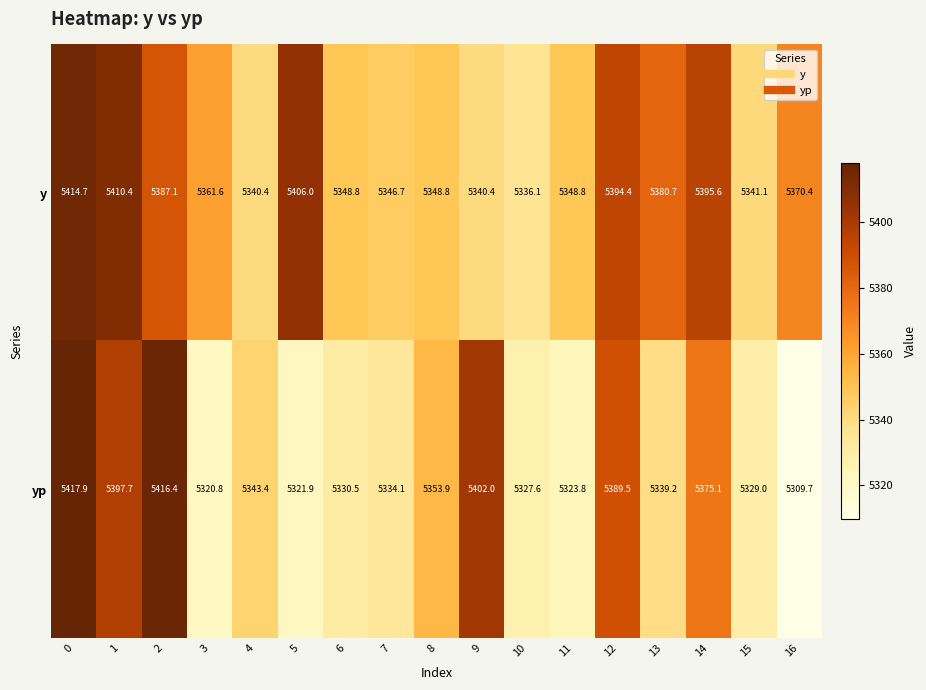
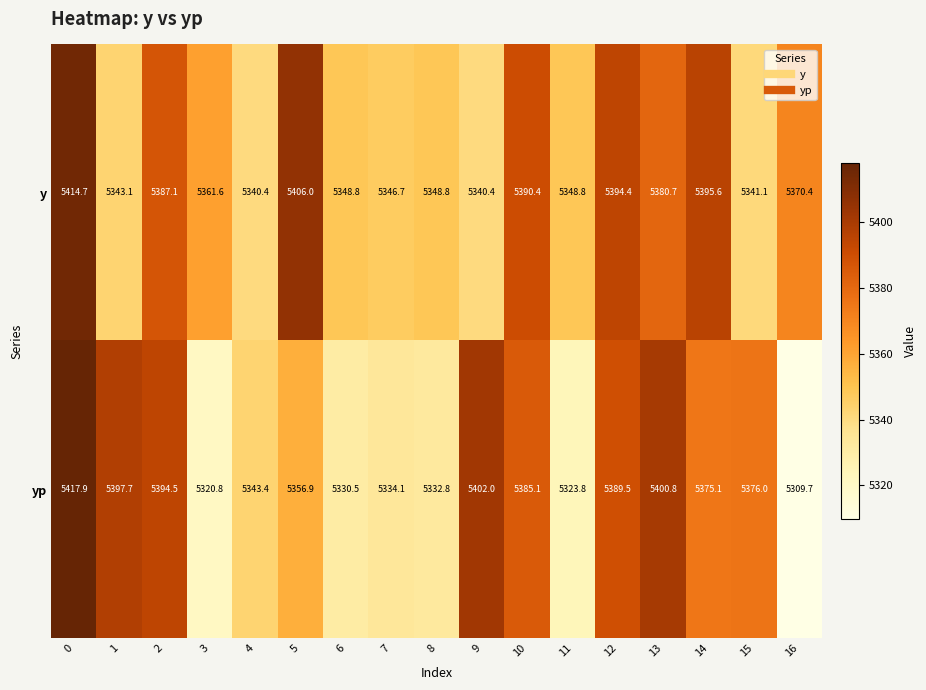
  {
    "y": {
      "0": 5414.7,
-     "1": 5410.4,
+     "1": 5343.1,
      "2": 5387.1,
      "3": 5361.6,
      "4": 5340.4,
      "5": 5406.0,
      "6": 5348.8,
      "7": 5346.7,
      "8": 5348.8,
      "9": 5340.4,
-     "10": 5336.1,
+     "10": 5390.4,
      "11": 5348.8,
      "12": 5394.4,
      "13": 5380.7,
      "14": 5395.6,
      "15": 5341.1,
      "16": 5370.4
    },
    "yp": {
      "0": 5417.9,
      "1": 5397.7,
-     "2": 5416.4,
+     "2": 5394.5,
      "3": 5320.8,
      "4": 5343.4,
-     "5": 5321.9,
+     "5": 5356.9,
      "6": 5330.5,
      "7": 5334.1,
-     "8": 5353.9,
+     "8": 5332.8,
      "9": 5402.0,
-     "10": 5327.6,
+     "10": 5385.1,
      "11": 5323.8,
      "12": 5389.5,
-     "13": 5339.2,
+     "13": 5400.8,
      "14": 5375.1,
-     "15": 5329.0,
+     "15": 5376.0,
      "16": 5309.7
    }
  }
